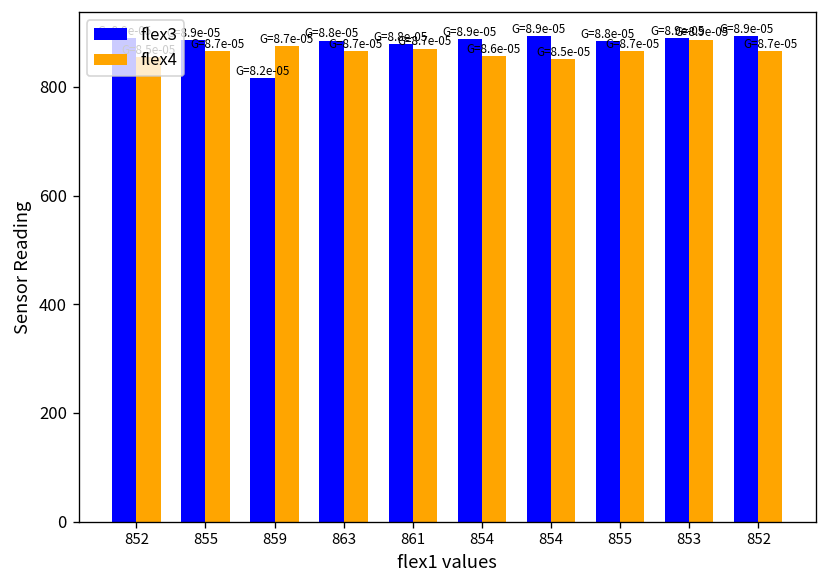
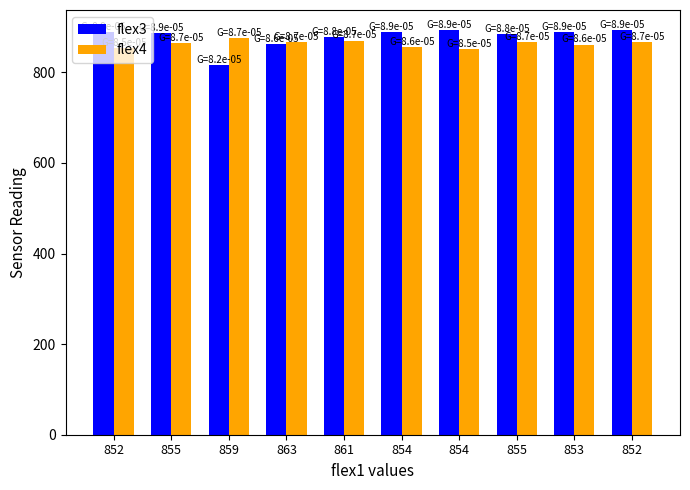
  {
    "flex3": {
-     "863": "8.8e-05"
+     "863": "8.6e-05"
    },
    "flex4": {
-     "853": "8.9e-05"
+     "853": "8.6e-05"
    }
  }
